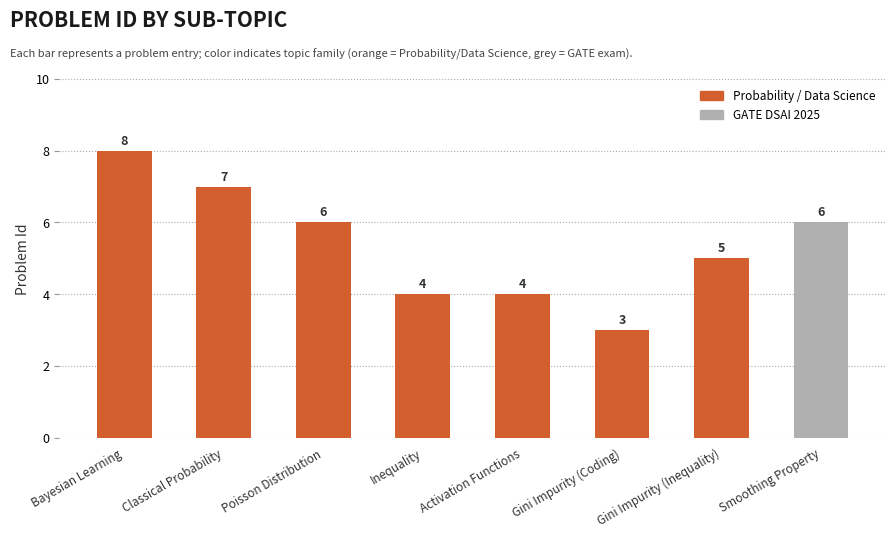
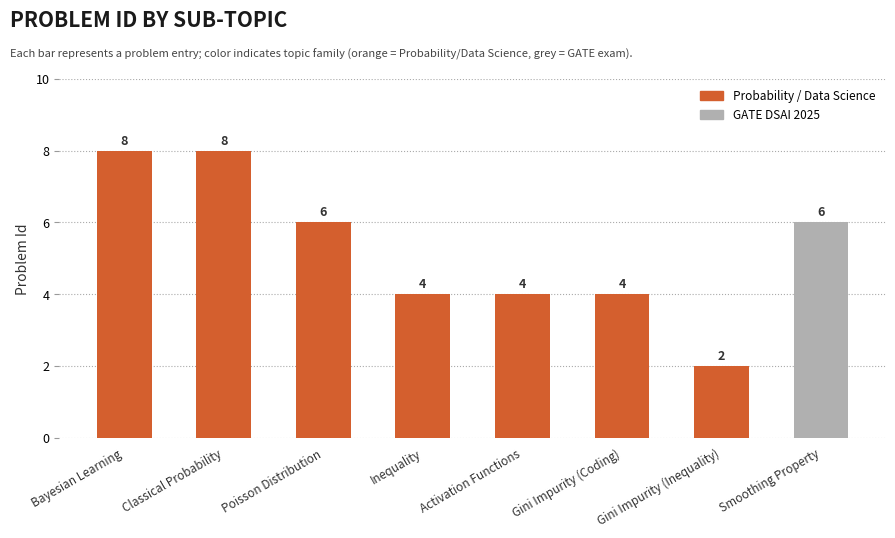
  {
    "Bayesian Learning": 8,
-   "Classical Probability": 7,
+   "Classical Probability": 8,
    "Poisson Distribution": 6,
    "Inequality": 4,
    "Activation Functions": 4,
-   "Gini Impurity (Coding)": 3,
-   "Gini Impurity (Inequality)": 5,
+   "Gini Impurity (Coding)": 4,
+   "Gini Impurity (Inequality)": 2,
    "Smoothing Property": 6
  }
